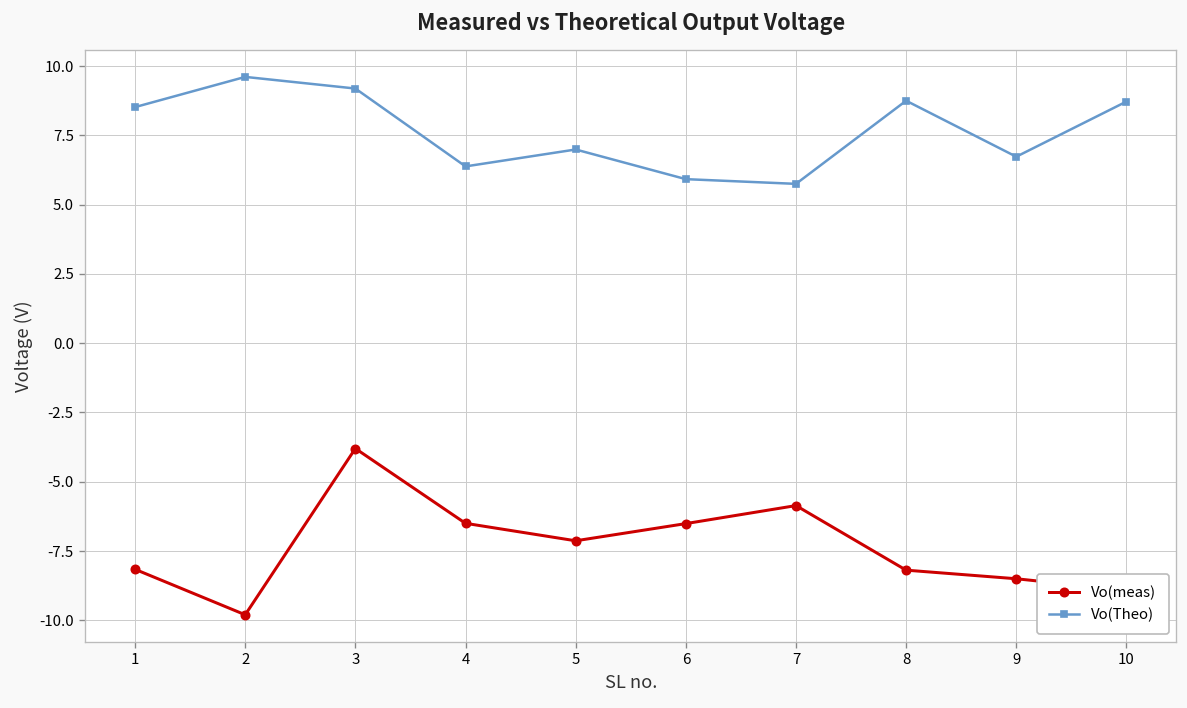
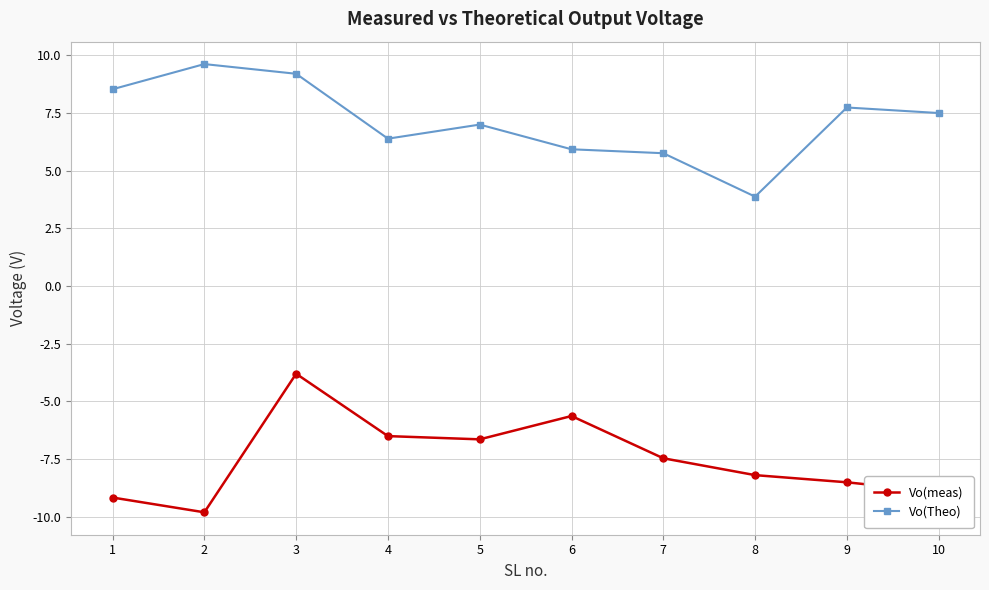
  {
    "Vo(meas)": {
-     "1": -8.2,
+     "1": -9.2,
      "2": -9.8,
      "3": -3.8,
      "4": -6.5,
-     "5": -7.1,
-     "6": -6.5,
-     "7": -5.9,
+     "5": -6.6,
+     "6": -5.6,
+     "7": -7.5,
      "8": -8.2,
      "9": -8.5
    },
    "Vo(Theo)": {
      "1": 8.5,
      "2": 9.6,
      "3": 9.2,
      "4": 6.4,
      "5": 7.0,
      "6": 5.9,
      "7": 5.8,
-     "8": 8.8,
-     "9": 6.7,
-     "10": 8.7
+     "8": 3.9,
+     "9": 7.7,
+     "10": 7.5
    }
  }
